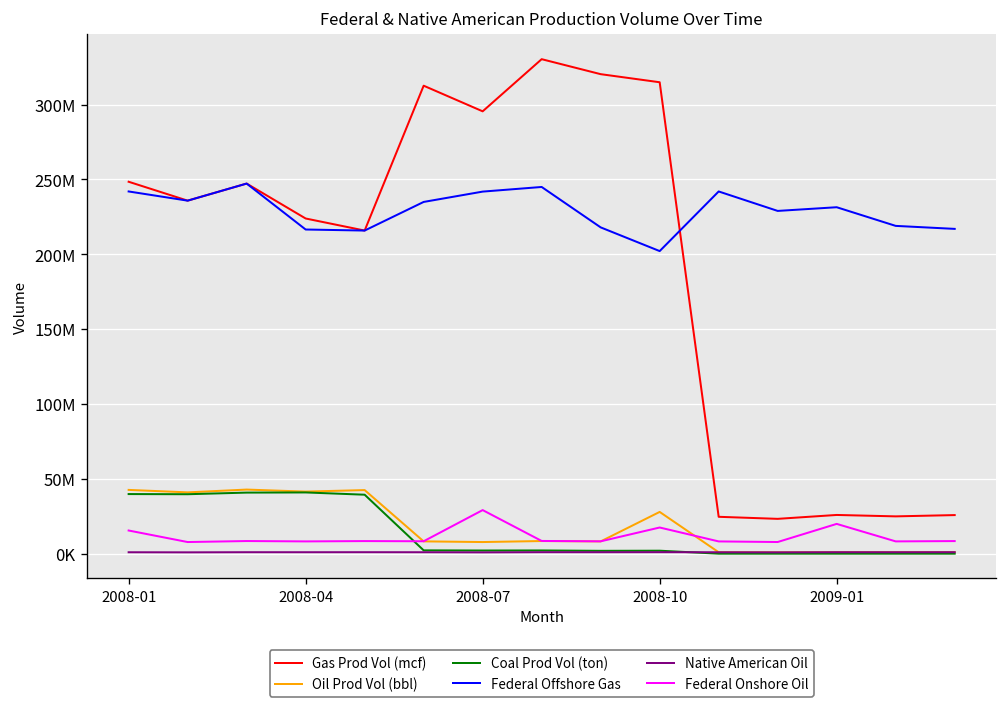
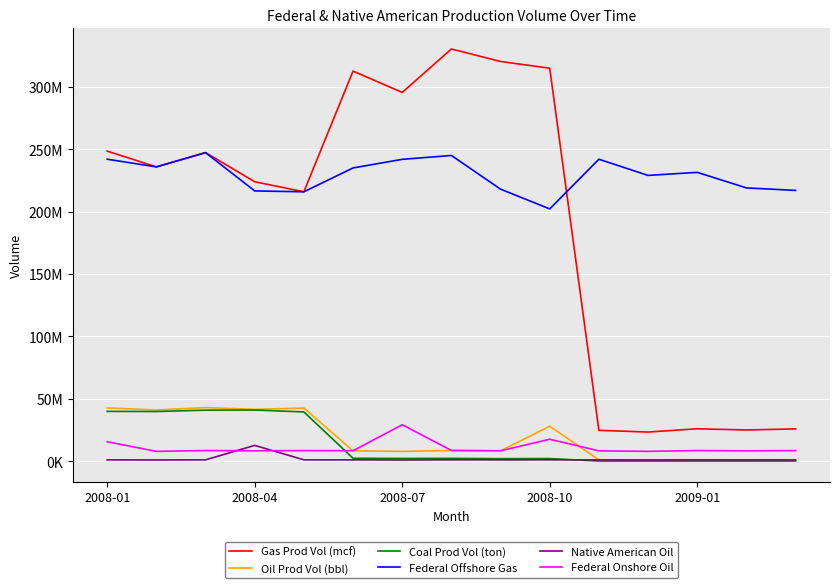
  {
    "Gas Prod Vol (mcf)": {
      "2008-01": 248000000,
      "2008-04": 224000000,
      "2008-07": 296000000,
      "2008-10": 315000000,
      "2009-01": 26000000
    },
    "Oil Prod Vol (bbl)": {
      "2008-01": 43000000,
      "2008-07": 8000000,
      "2008-10": 28000000
    },
    "Coal Prod Vol (ton)": {
      "2008-01": 40000000
    },
    "Federal Offshore Gas": {
      "2008-01": 242000000,
      "2008-04": 217000000,
      "2008-07": 242000000,
      "2008-10": 202000000,
      "2009-01": 231000000
    },
    "Native American Oil": {
      "2008-01": 1000000,
-     "2008-04": 1000000
+     "2008-04": 13000000
    },
    "Federal Onshore Oil": {
      "2008-01": 15000000,
      "2008-04": 8000000,
      "2008-07": 29000000,
      "2008-10": 17000000,
-     "2009-01": 20000000
+     "2009-01": 8000000
    }
  }
